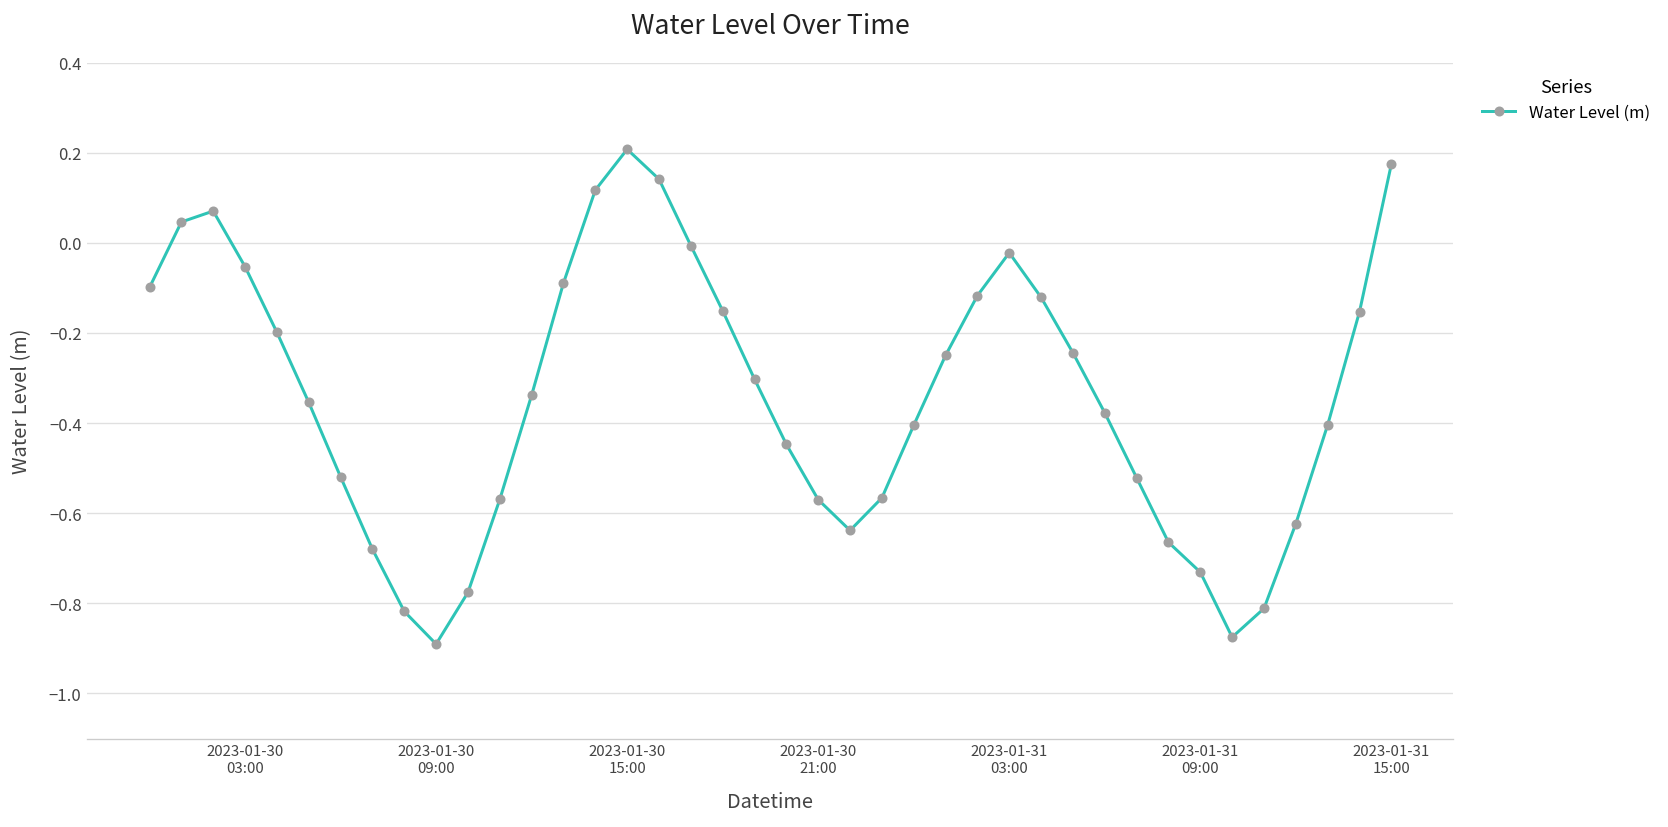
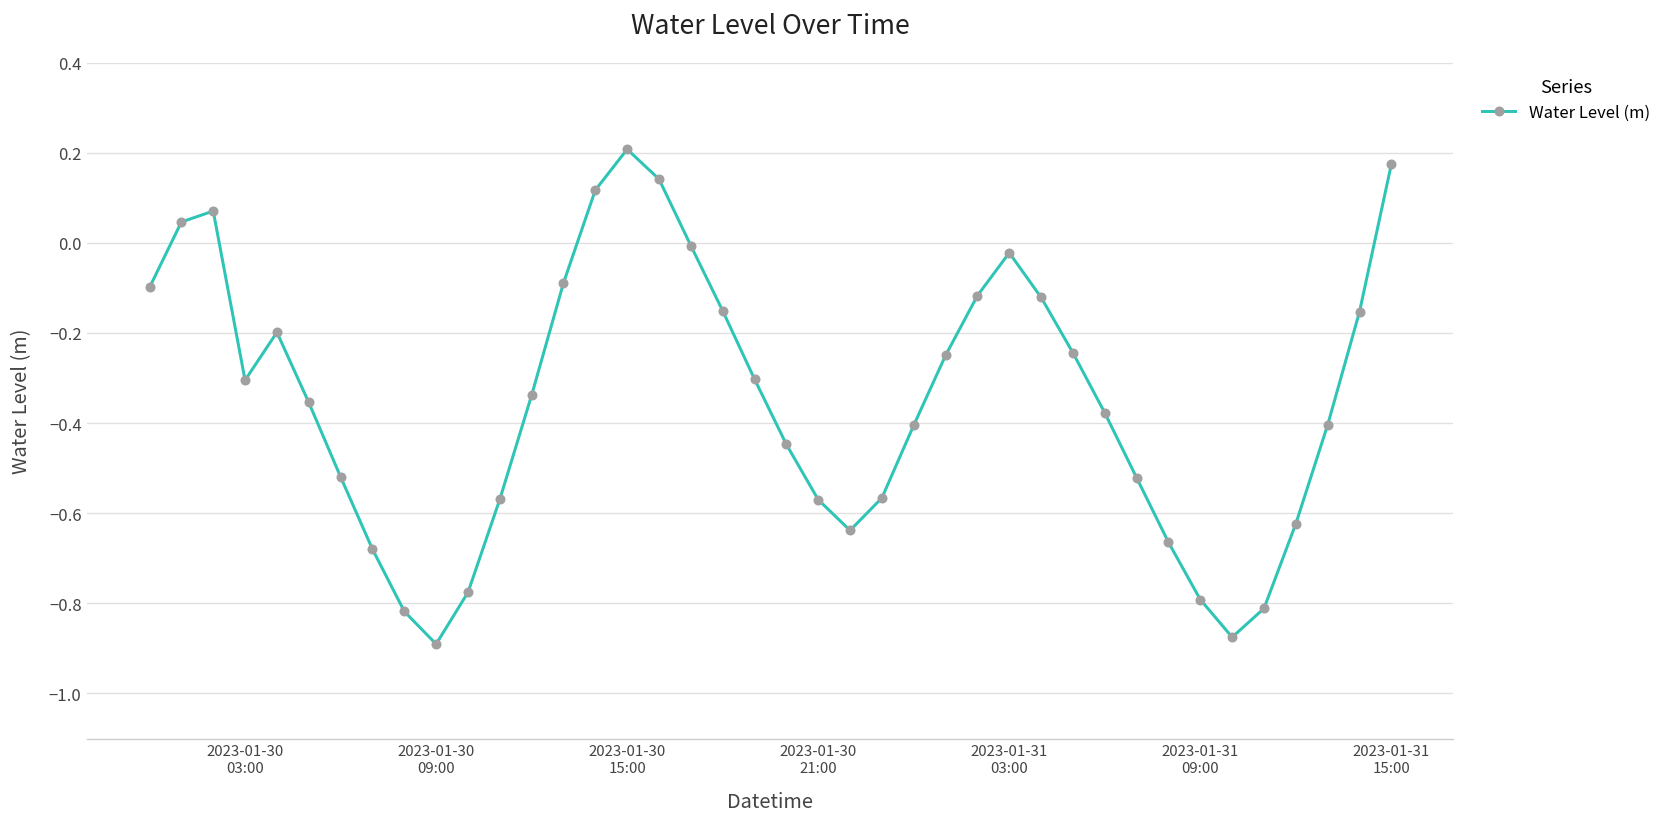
  {
-   "2023-01-30 03:00": -0.05,
+   "2023-01-30 03:00": -0.30,
    "2023-01-30 09:00": -0.89,
    "2023-01-30 15:00": 0.21,
    "2023-01-30 21:00": -0.57,
    "2023-01-31 03:00": -0.02,
-   "2023-01-31 09:00": -0.73,
+   "2023-01-31 09:00": -0.79,
    "2023-01-31 15:00": 0.17
  }
